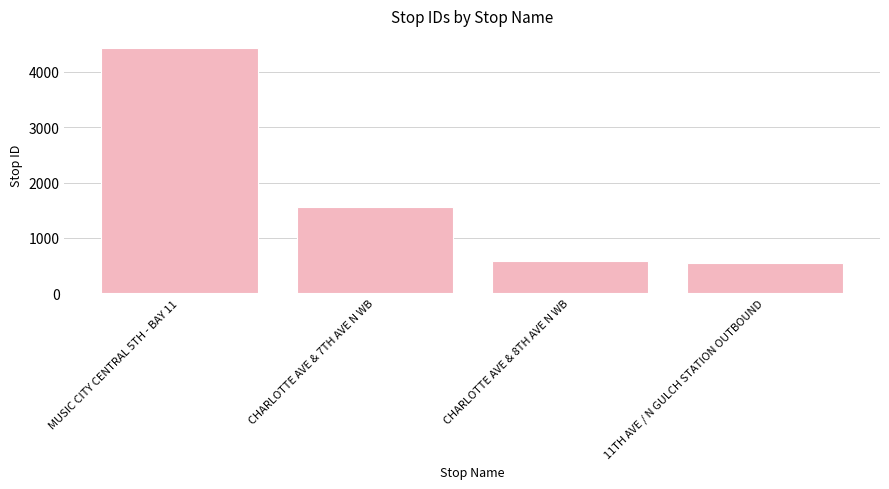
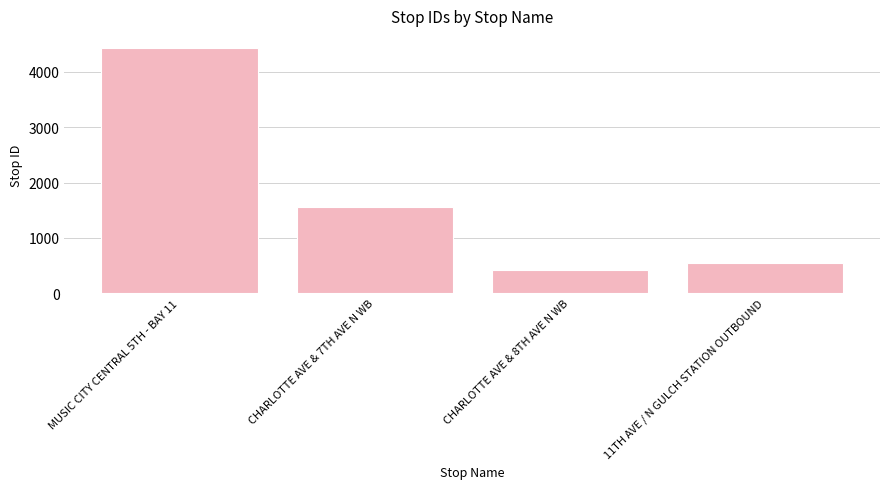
  {
    "MUSIC CITY CENTRAL 5TH - BAY 11": 4400,
    "CHARLOTTE AVE & 7TH AVE N WB": 1600,
-   "CHARLOTTE AVE & 8TH AVE N WB": 600,
+   "CHARLOTTE AVE & 8TH AVE N WB": 400,
    "11TH AVE / N GULCH STATION OUTBOUND": 500
  }
